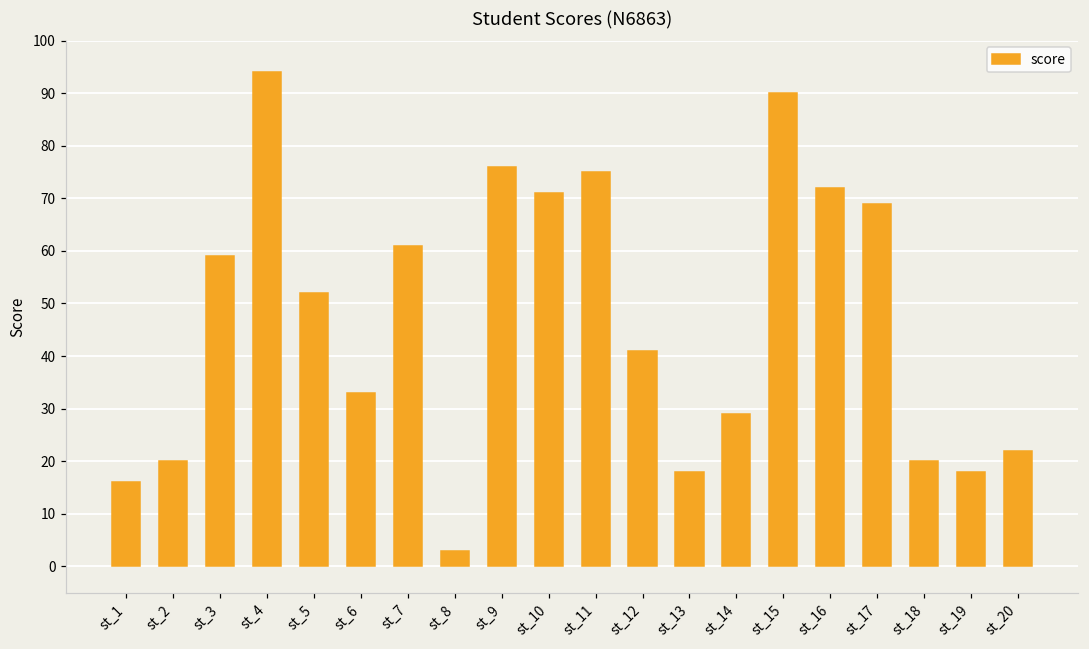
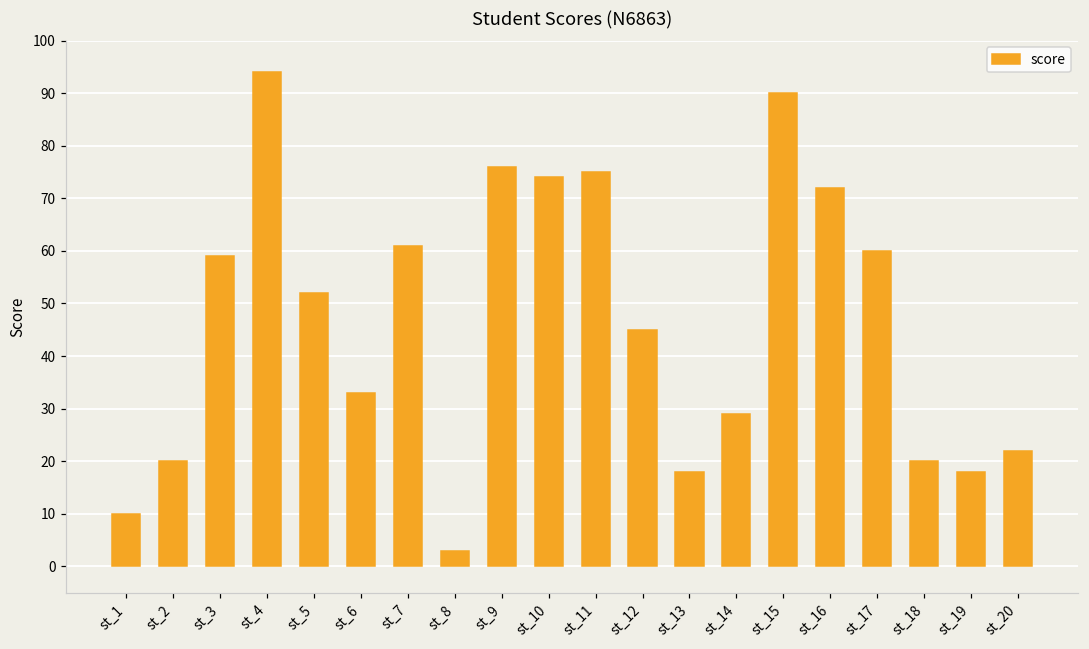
  {
-   "st_1": 16,
+   "st_1": 10,
    "st_2": 20,
    "st_3": 59,
    "st_4": 94,
    "st_5": 52,
    "st_6": 33,
    "st_7": 61,
    "st_8": 3,
    "st_9": 76,
-   "st_10": 71,
+   "st_10": 74,
    "st_11": 75,
-   "st_12": 41,
+   "st_12": 45,
    "st_13": 18,
    "st_14": 29,
    "st_15": 90,
    "st_16": 72,
-   "st_17": 69,
+   "st_17": 60,
    "st_18": 20,
    "st_19": 18,
    "st_20": 22
  }
